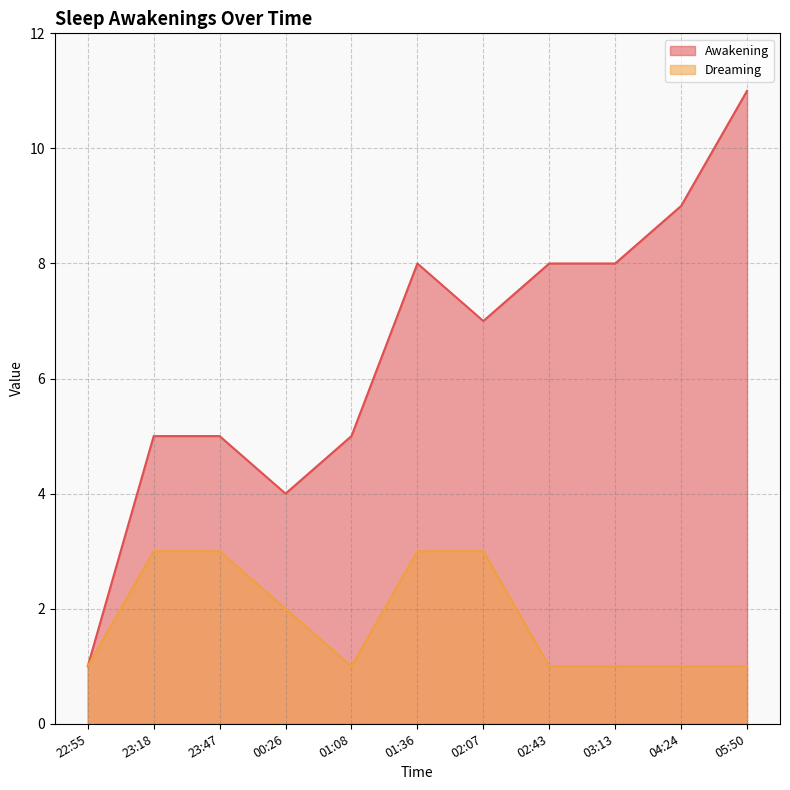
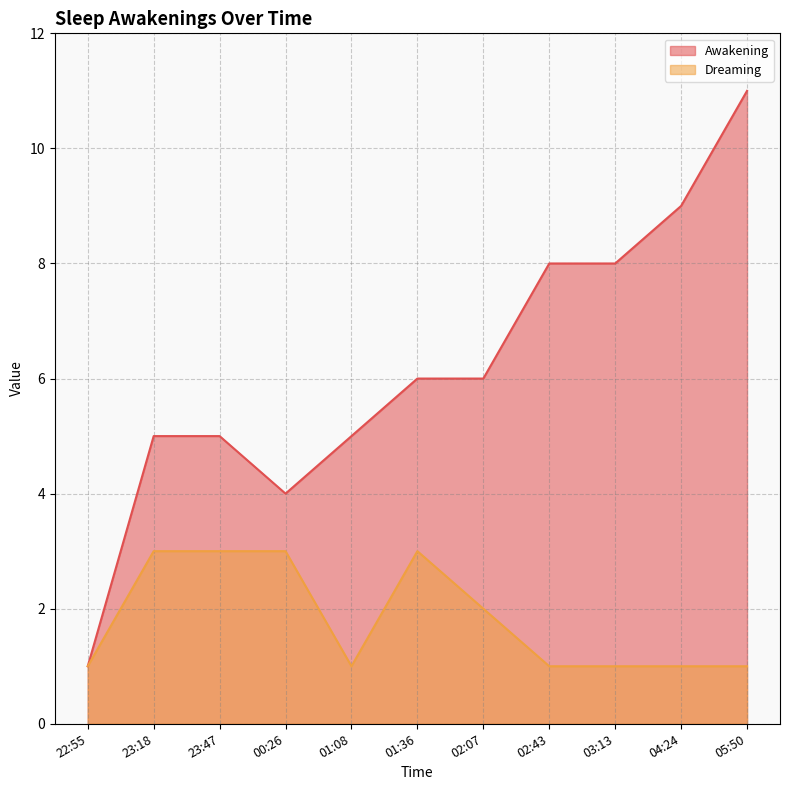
  {
    "Awakening": {
      "23:18": 5,
      "23:47": 5,
      "00:26": 4,
      "01:08": 5,
-     "01:36": 8,
-     "02:07": 7,
+     "01:36": 6,
+     "02:07": 6,
      "02:43": 8,
      "03:13": 8,
      "04:24": 9,
      "05:50": 11
    },
    "Dreaming": {
      "23:18": 3,
      "23:47": 3,
-     "00:26": 2,
+     "00:26": 3,
      "01:08": 1,
      "01:36": 3,
-     "02:07": 3,
+     "02:07": 2,
      "02:43": 1,
      "03:13": 1,
      "04:24": 1,
      "05:50": 1
    }
  }
